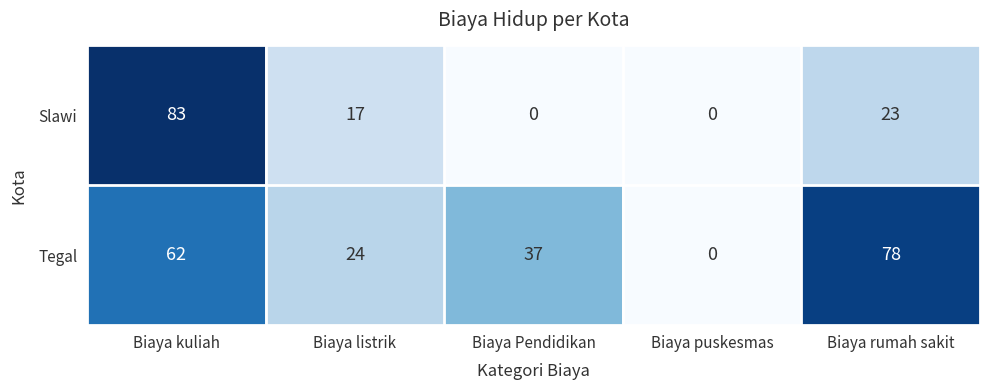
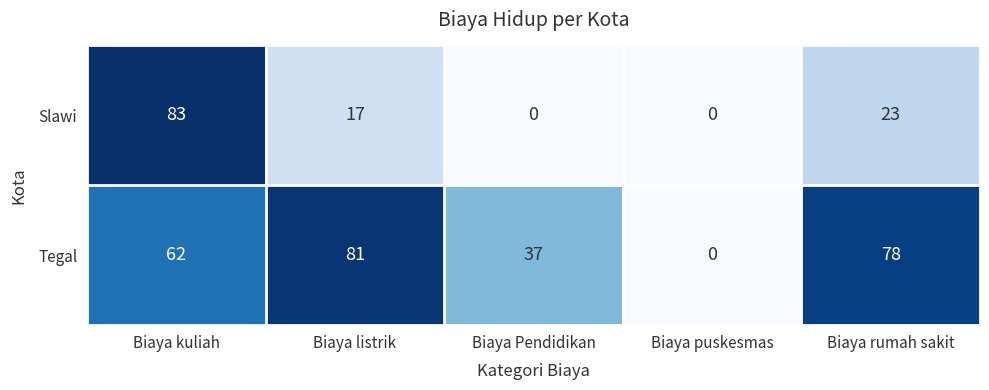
  {
    "Slawi": {
      "Biaya kuliah": 83,
      "Biaya listrik": 17,
      "Biaya Pendidikan": 0,
      "Biaya puskesmas": 0,
      "Biaya rumah sakit": 23
    },
    "Tegal": {
      "Biaya kuliah": 62,
-     "Biaya listrik": 24,
+     "Biaya listrik": 81,
      "Biaya Pendidikan": 37,
      "Biaya puskesmas": 0,
      "Biaya rumah sakit": 78
    }
  }
